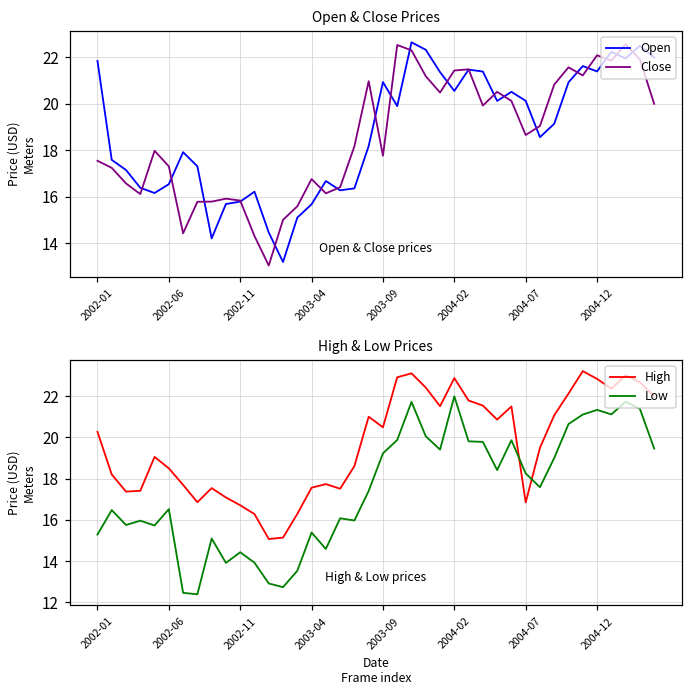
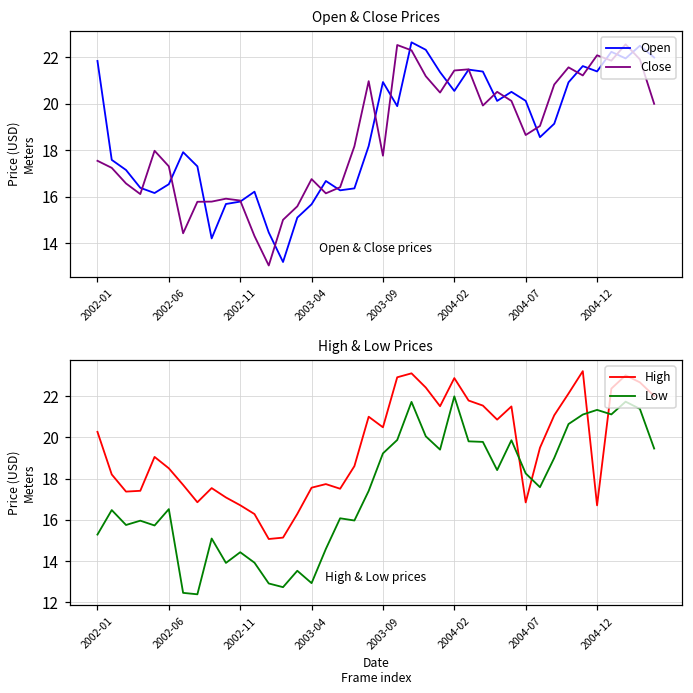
  {
    "Open & Close Prices": {
      "Open": {
        "2002-01": 21.8,
        "2002-06": 16.5,
        "2003-04": 15.7,
        "2003-09": 20.9,
        "2004-02": 20.6,
        "2004-07": 20.1,
        "2004-12": 21.4
      },
      "Close": {
        "2002-01": 17.5,
        "2002-06": 17.3,
        "2003-04": 16.8,
        "2003-09": 17.8,
        "2004-02": 21.4,
        "2004-07": 18.7,
        "2004-12": 22.1
      }
    },
    "High & Low Prices": {
      "High": {
        "2002-01": 20.3,
        "2002-06": 18.5,
        "2002-11": 16.7,
        "2003-04": 17.6,
        "2003-09": 20.5,
        "2004-02": 22.9,
        "2004-07": 16.9,
-       "2004-12": 22.8
+       "2004-12": 16.7
      },
      "Low": {
        "2002-01": 15.3,
        "2002-06": 16.5,
        "2002-11": 14.4,
-       "2003-04": 15.4,
+       "2003-04": 12.9,
        "2003-09": 19.2,
        "2004-02": 22.0,
        "2004-07": 18.3,
        "2004-12": 21.3
      }
    }
  }
